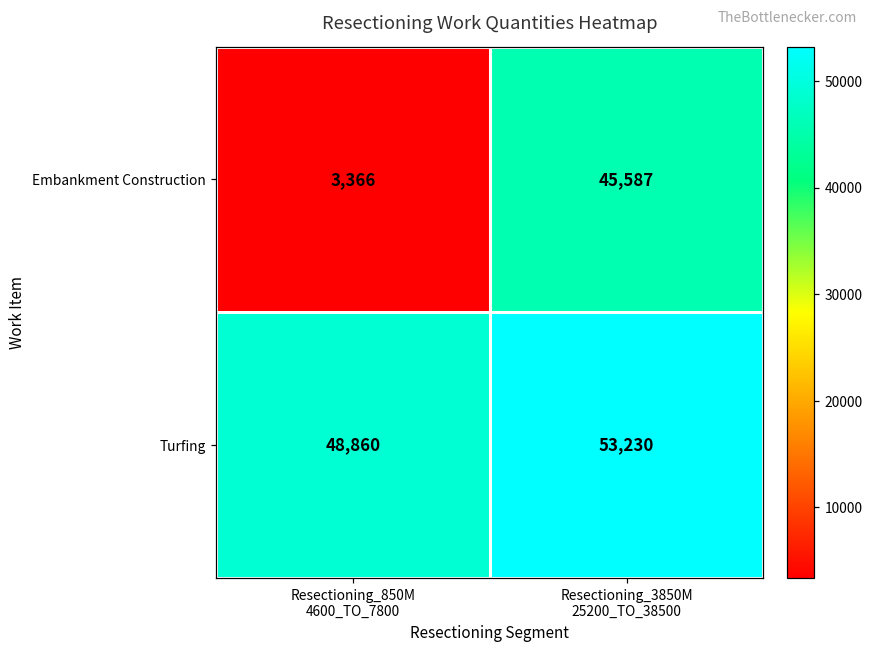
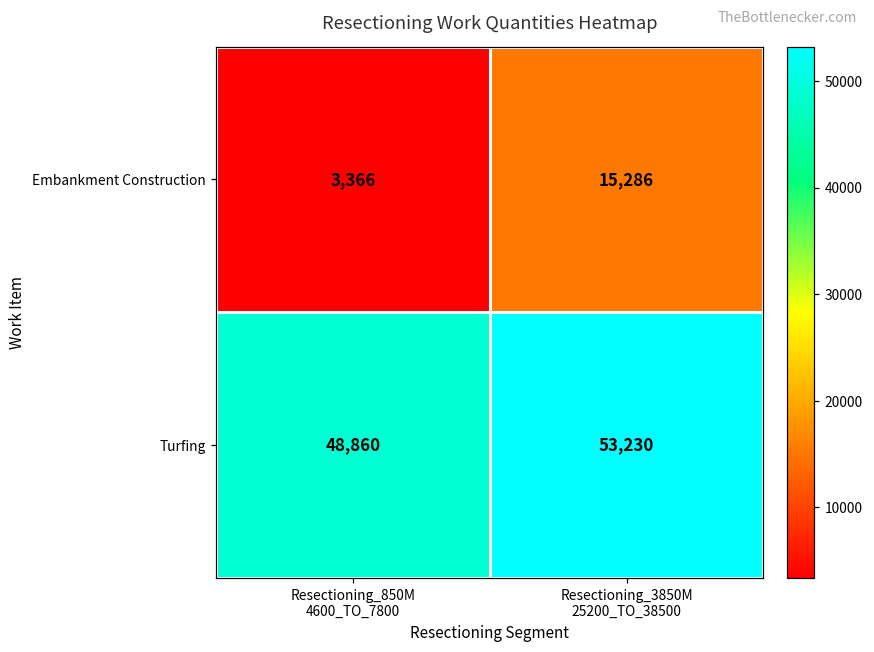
  {
    "Embankment Construction": {
      "Resectioning_850M 4600_TO_7800": "3,366",
-     "Resectioning_3850M 25200_TO_38500": "45,587"
+     "Resectioning_3850M 25200_TO_38500": "15,286"
    },
    "Turfing": {
      "Resectioning_850M 4600_TO_7800": "48,860",
      "Resectioning_3850M 25200_TO_38500": "53,230"
    }
  }
